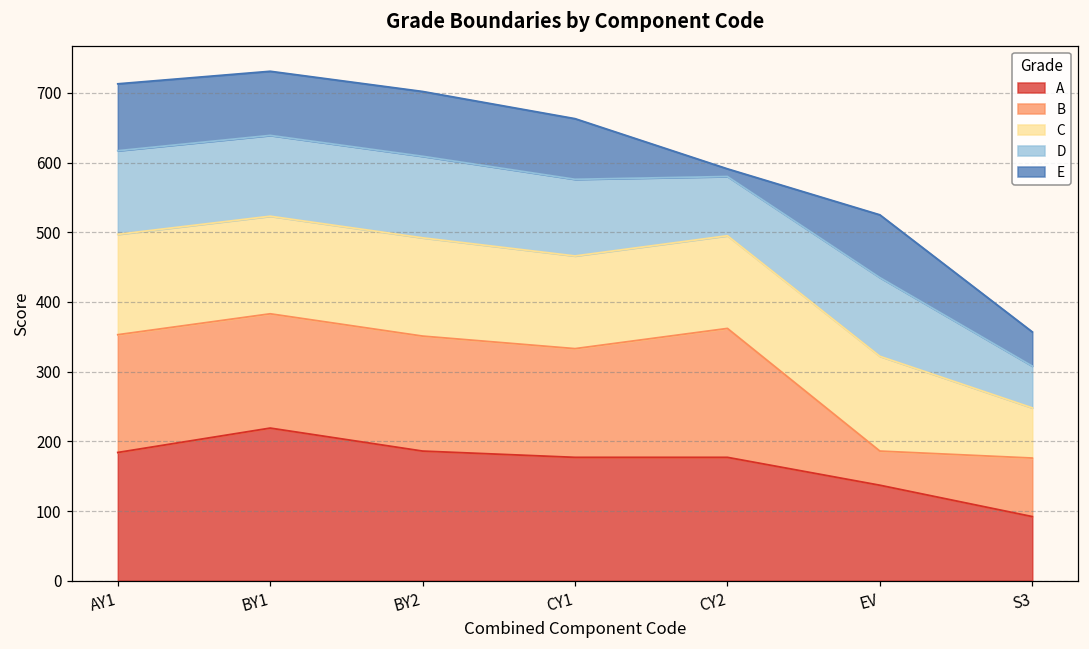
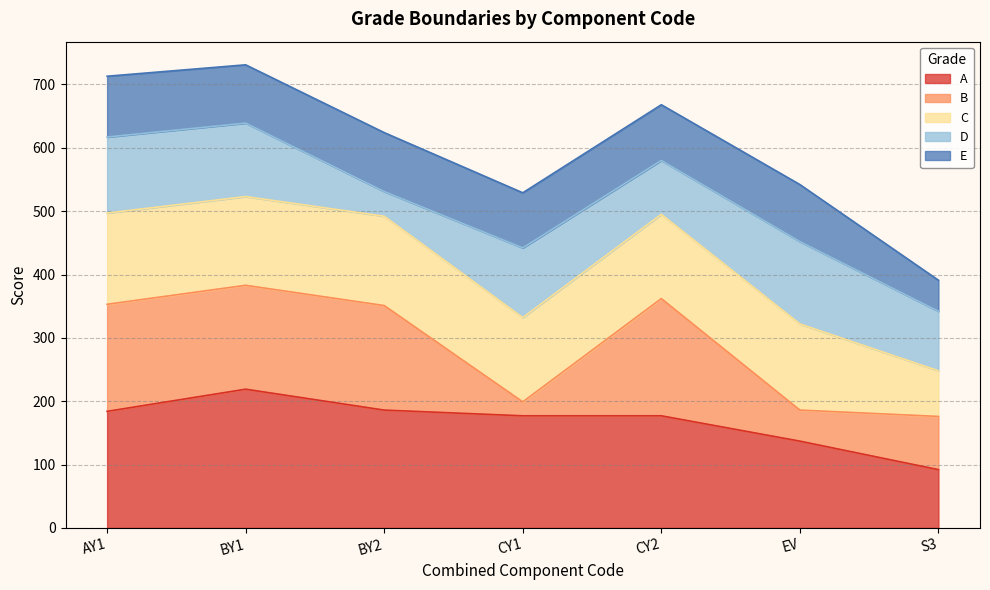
  {
    "A": {
      "AY1": 180,
      "BY1": 220,
      "BY2": 190,
      "CY1": 180,
      "CY2": 180,
      "EV": 140,
      "S3": 90
    },
    "B": {
      "AY1": 170,
      "BY1": 160,
      "BY2": 170,
-     "CY1": 160,
+     "CY1": 20,
      "CY2": 190,
      "EV": 50,
      "S3": 80
    },
    "C": {
      "AY1": 140,
      "BY1": 140,
      "BY2": 140,
      "CY1": 130,
      "CY2": 130,
      "EV": 140,
      "S3": 70
    },
    "D": {
      "AY1": 120,
      "BY1": 120,
-     "BY2": 120,
+     "BY2": 40,
      "CY1": 110,
      "CY2": 90,
-     "EV": 110,
-     "S3": 60
+     "EV": 130,
+     "S3": 90
    },
    "E": {
      "AY1": 100,
      "BY1": 90,
      "BY2": 90,
      "CY1": 90,
-     "CY2": 10,
+     "CY2": 90,
      "EV": 90,
      "S3": 50
    }
  }
